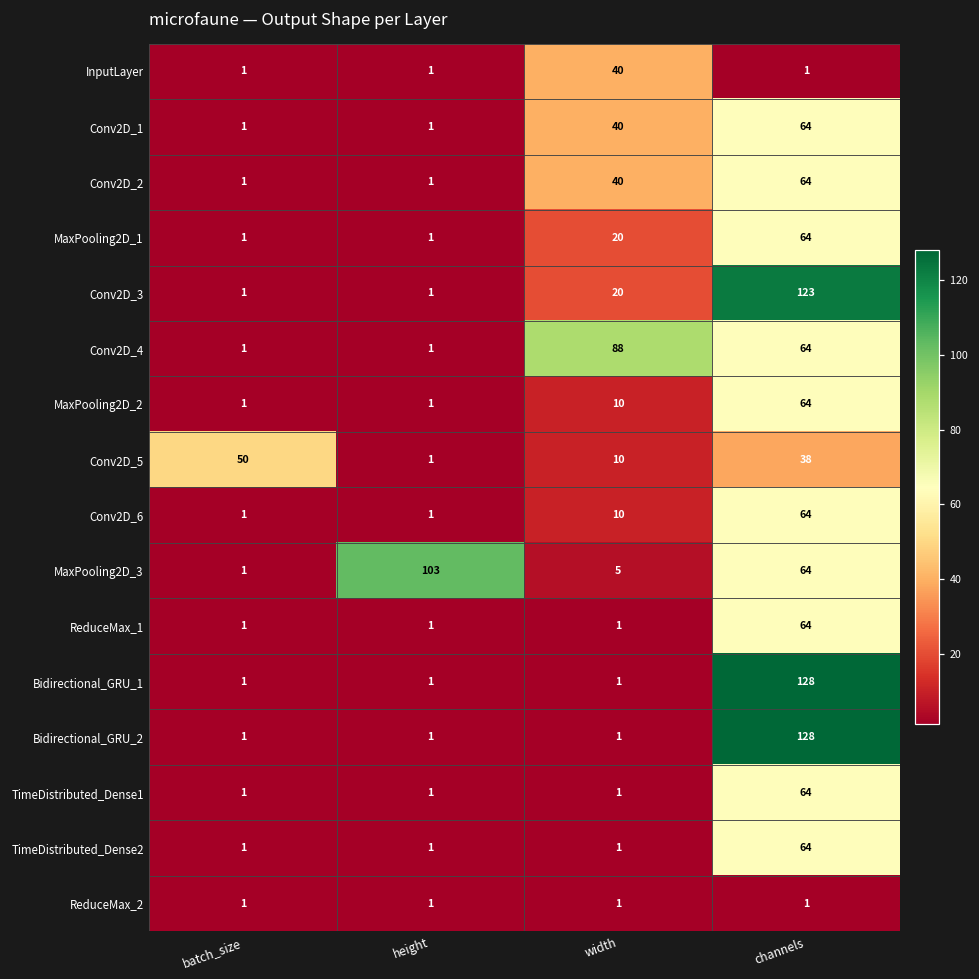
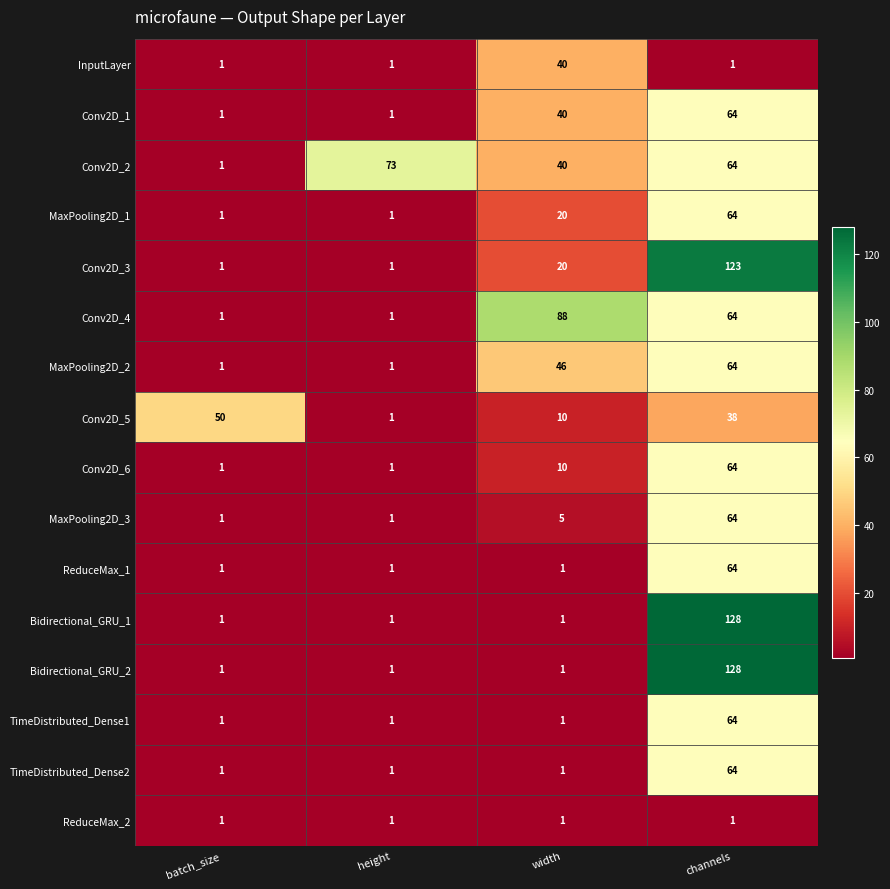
  {
    "InputLayer": {
      "batch_size": 1,
      "height": 1,
      "width": 40,
      "channels": 1
    },
    "Conv2D_1": {
      "batch_size": 1,
      "height": 1,
      "width": 40,
      "channels": 64
    },
    "Conv2D_2": {
      "batch_size": 1,
-     "height": 1,
+     "height": 73,
      "width": 40,
      "channels": 64
    },
    "MaxPooling2D_1": {
      "batch_size": 1,
      "height": 1,
      "width": 20,
      "channels": 64
    },
    "Conv2D_3": {
      "batch_size": 1,
      "height": 1,
      "width": 20,
      "channels": 123
    },
    "Conv2D_4": {
      "batch_size": 1,
      "height": 1,
      "width": 88,
      "channels": 64
    },
    "MaxPooling2D_2": {
      "batch_size": 1,
      "height": 1,
-     "width": 10,
+     "width": 46,
      "channels": 64
    },
    "Conv2D_5": {
      "batch_size": 50,
      "height": 1,
      "width": 10,
      "channels": 38
    },
    "Conv2D_6": {
      "batch_size": 1,
      "height": 1,
      "width": 10,
      "channels": 64
    },
    "MaxPooling2D_3": {
      "batch_size": 1,
-     "height": 103,
+     "height": 1,
      "width": 5,
      "channels": 64
    },
    "ReduceMax_1": {
      "batch_size": 1,
      "height": 1,
      "width": 1,
      "channels": 64
    },
    "Bidirectional_GRU_1": {
      "batch_size": 1,
      "height": 1,
      "width": 1,
      "channels": 128
    },
    "Bidirectional_GRU_2": {
      "batch_size": 1,
      "height": 1,
      "width": 1,
      "channels": 128
    },
    "TimeDistributed_Dense1": {
      "batch_size": 1,
      "height": 1,
      "width": 1,
      "channels": 64
    },
    "TimeDistributed_Dense2": {
      "batch_size": 1,
      "height": 1,
      "width": 1,
      "channels": 64
    },
    "ReduceMax_2": {
      "batch_size": 1,
      "height": 1,
      "width": 1,
      "channels": 1
    }
  }
